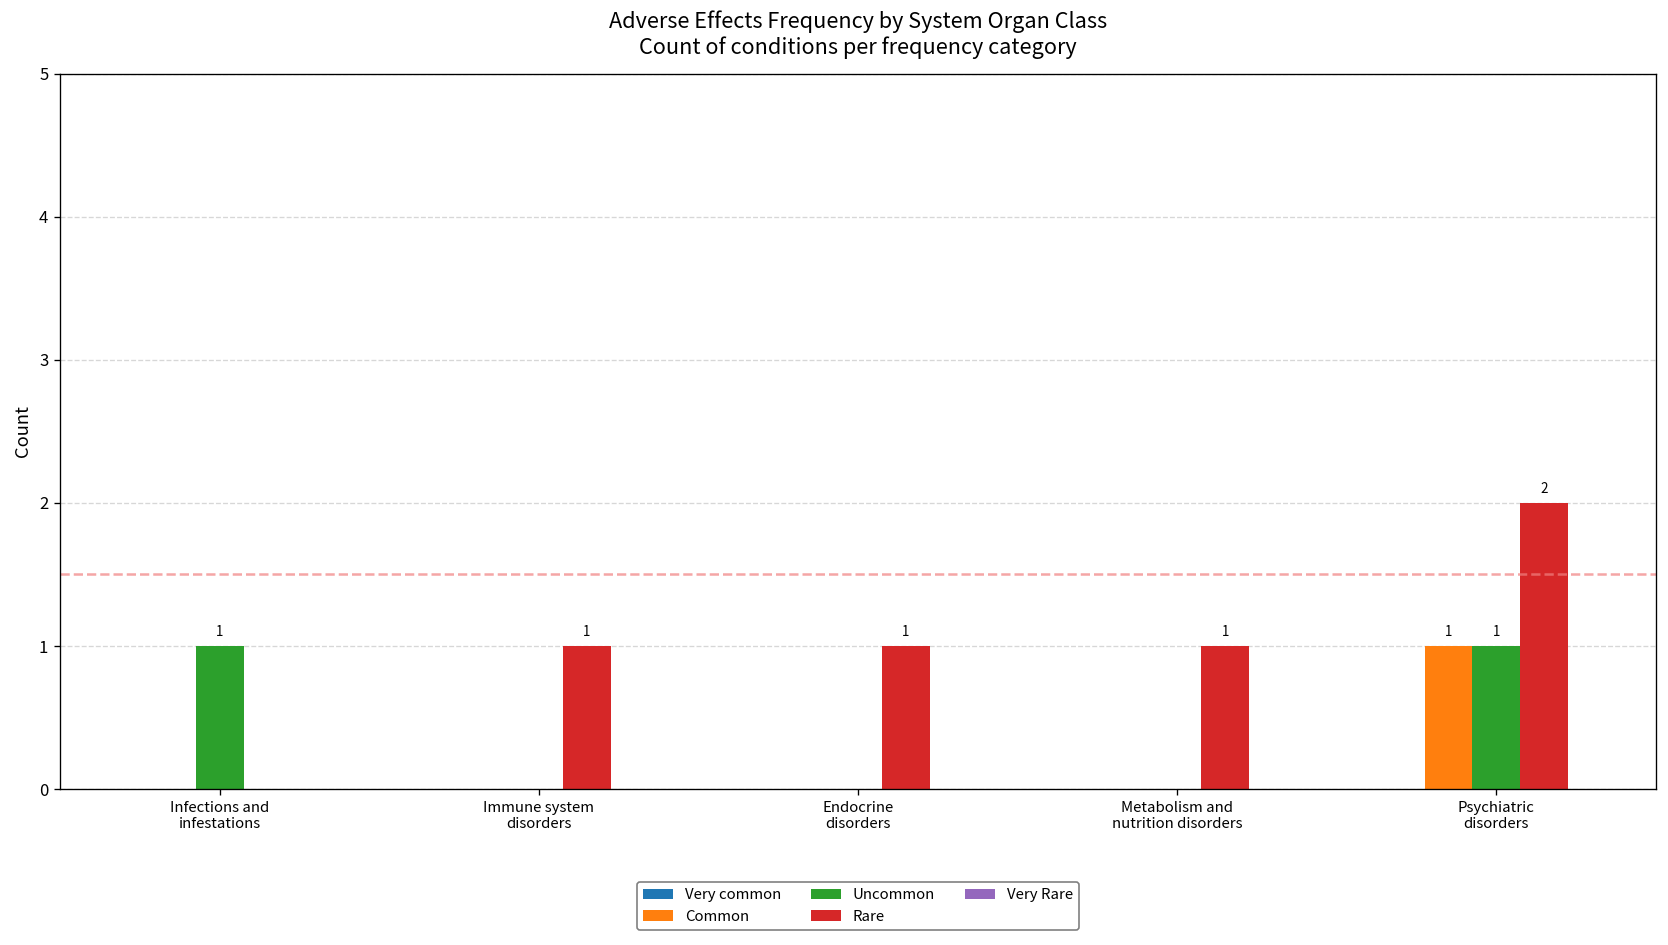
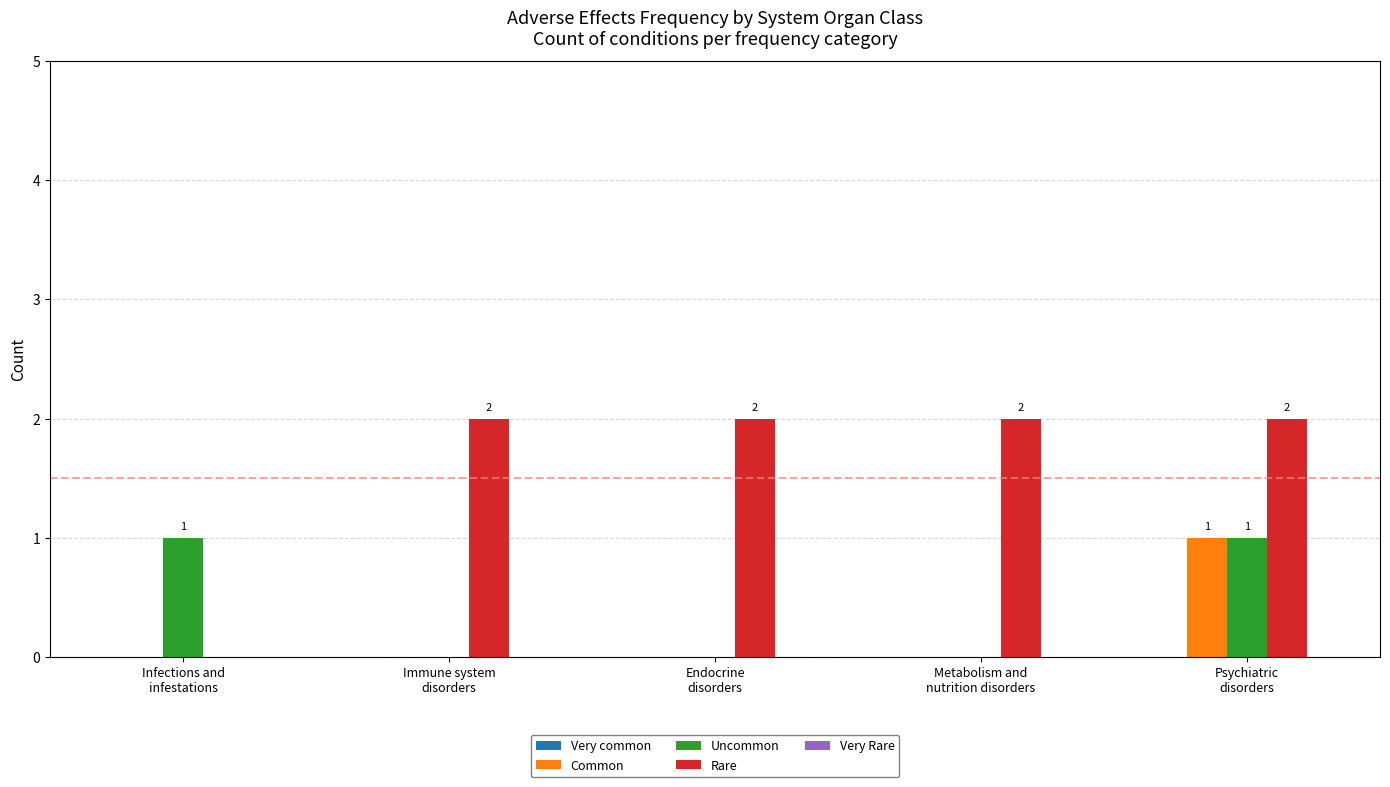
  {
    "Very common": {
      "Infections and infestations": 0.00,
      "Immune system disorders": 0.00,
      "Endocrine disorders": 0.00,
      "Metabolism and nutrition disorders": 0.00,
      "Psychiatric disorders": 0.00
    },
    "Common": {
      "Psychiatric disorders": 1
    },
    "Uncommon": {
      "Infections and infestations": 1,
      "Psychiatric disorders": 1
    },
    "Rare": {
-     "Immune system disorders": 1,
-     "Endocrine disorders": 1,
-     "Metabolism and nutrition disorders": 1,
+     "Immune system disorders": 2,
+     "Endocrine disorders": 2,
+     "Metabolism and nutrition disorders": 2,
      "Psychiatric disorders": 2
    },
    "Very Rare": {
      "Infections and infestations": 0.00,
      "Immune system disorders": 0.00,
      "Endocrine disorders": 0.00,
      "Metabolism and nutrition disorders": 0.00,
      "Psychiatric disorders": 0.00
    }
  }
